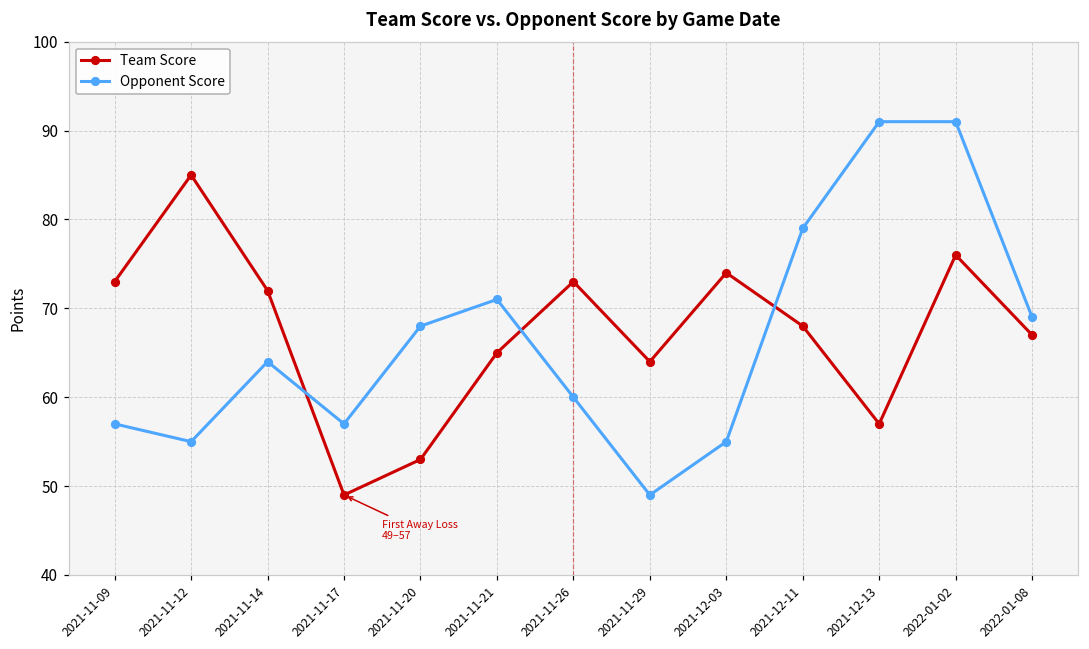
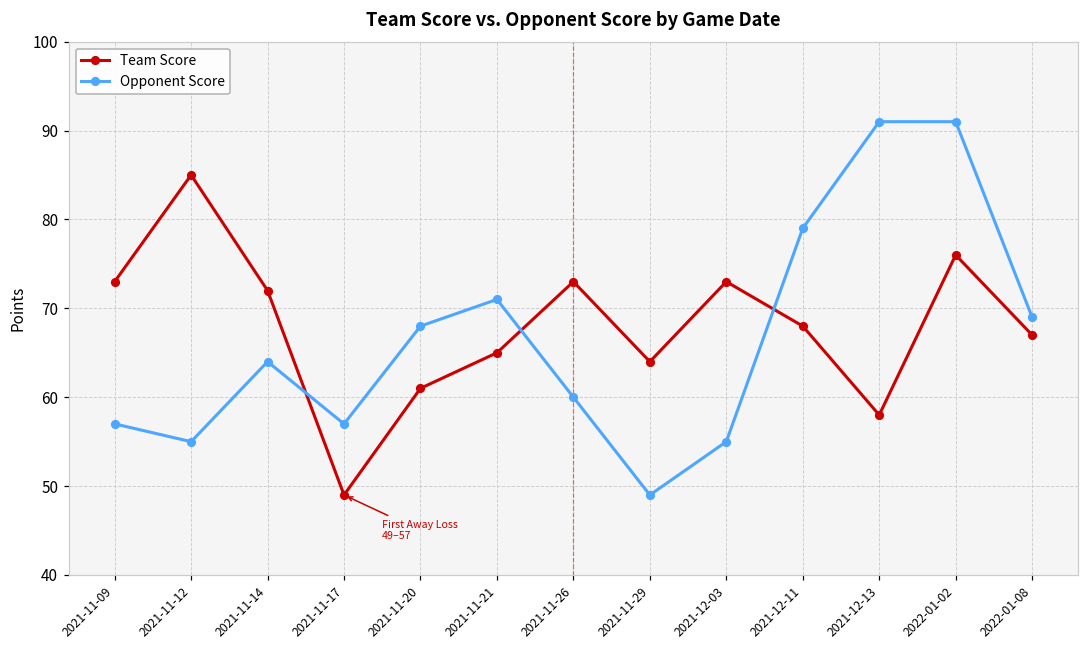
  {
    "Team Score": {
      "2021-11-09": 73,
      "2021-11-12": 85,
      "2021-11-14": 72,
-     "2021-11-20": 53,
+     "2021-11-20": 61,
      "2021-11-21": 65,
      "2021-11-26": 73,
      "2021-11-29": 64,
-     "2021-12-03": 74,
+     "2021-12-03": 73,
      "2021-12-11": 68,
-     "2021-12-13": 57,
+     "2021-12-13": 58,
      "2022-01-02": 76,
      "2022-01-08": 67
    },
    "Opponent Score": {
      "2021-11-09": 57,
      "2021-11-12": 55,
      "2021-11-14": 64,
      "2021-11-17": 57,
      "2021-11-20": 68,
      "2021-11-21": 71,
      "2021-11-26": 60,
      "2021-11-29": 49,
      "2021-12-03": 55,
      "2021-12-11": 79,
      "2021-12-13": 91,
      "2022-01-02": 91,
      "2022-01-08": 69
    }
  }
